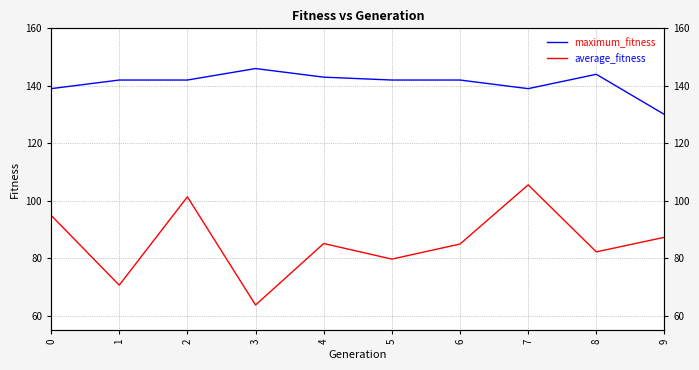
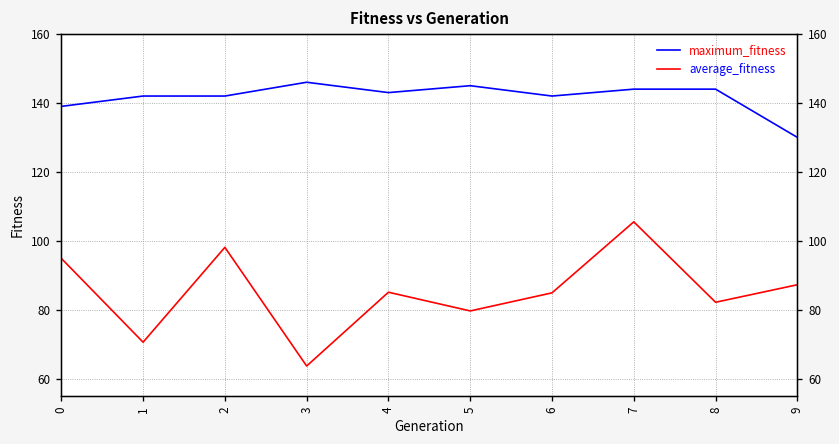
  {
    "maximum_fitness": {
      "0": 139,
      "1": 142,
      "2": 142,
      "3": 146,
      "4": 143,
-     "5": 142,
+     "5": 145,
      "6": 142,
-     "7": 139,
+     "7": 144,
      "8": 144,
      "9": 130
    },
    "average_fitness": {
      "0": 95,
      "1": 71,
-     "2": 101,
+     "2": 98,
      "3": 64,
      "4": 85,
      "5": 80,
      "6": 85,
      "7": 106,
      "8": 82,
      "9": 87
    }
  }
